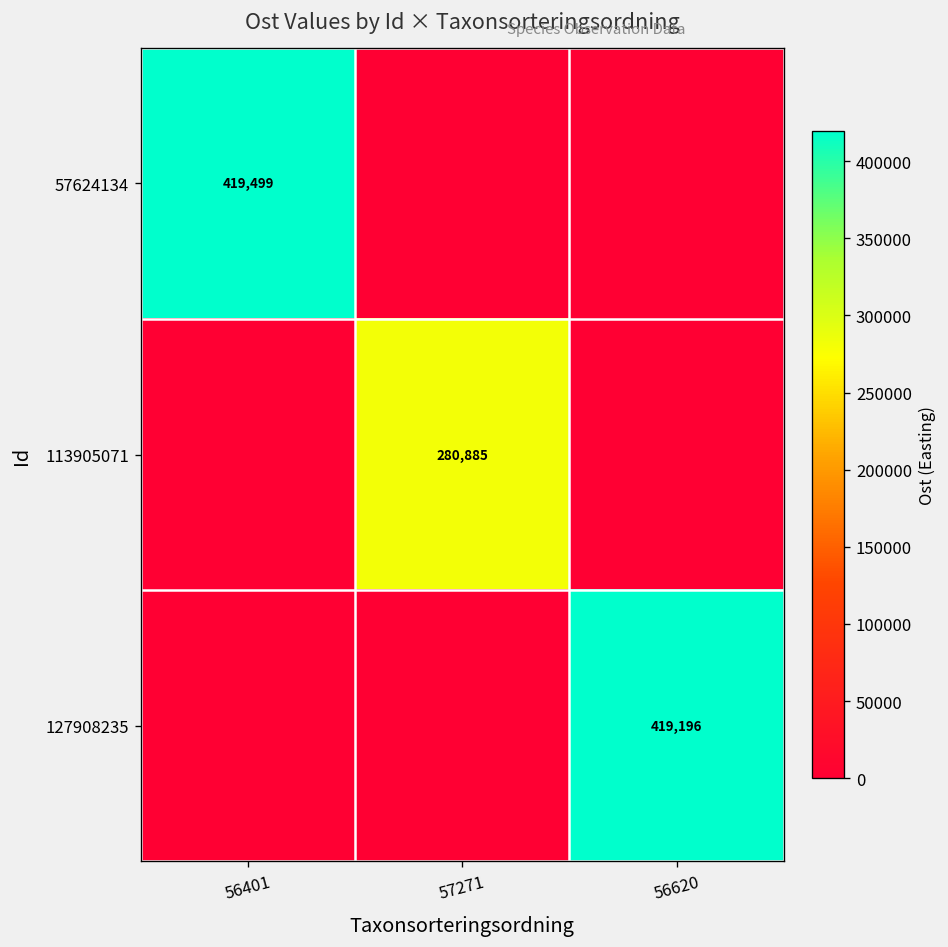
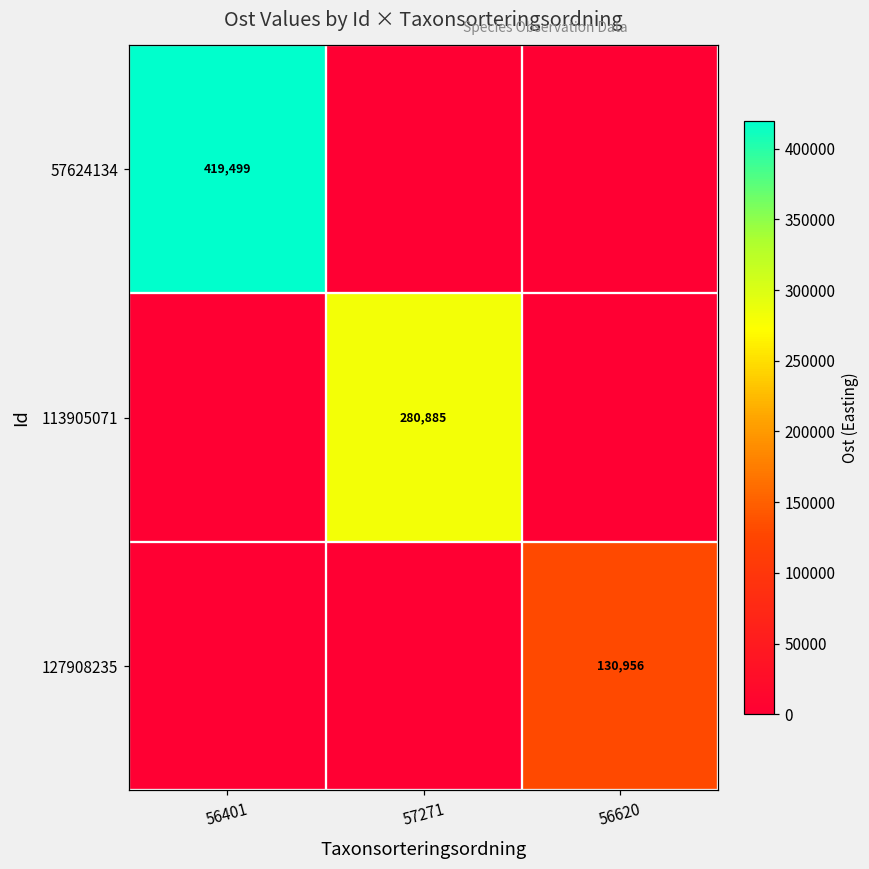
  {
    "57624134": {
      "56401": "419,499"
    },
    "113905071": {
      "57271": "280,885"
    },
    "127908235": {
-     "56620": "419,196"
+     "56620": "130,956"
    }
  }
